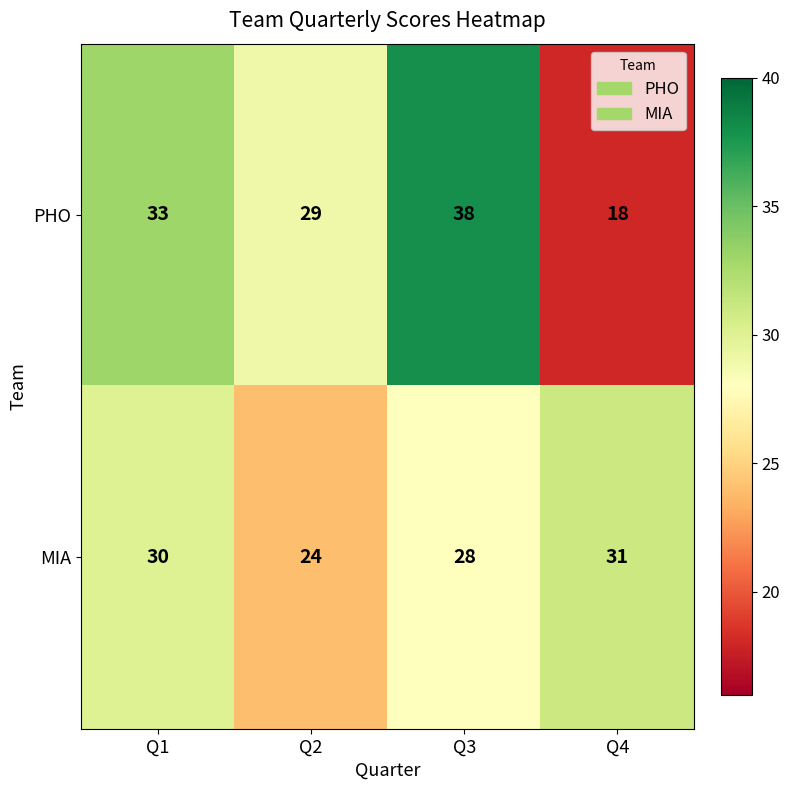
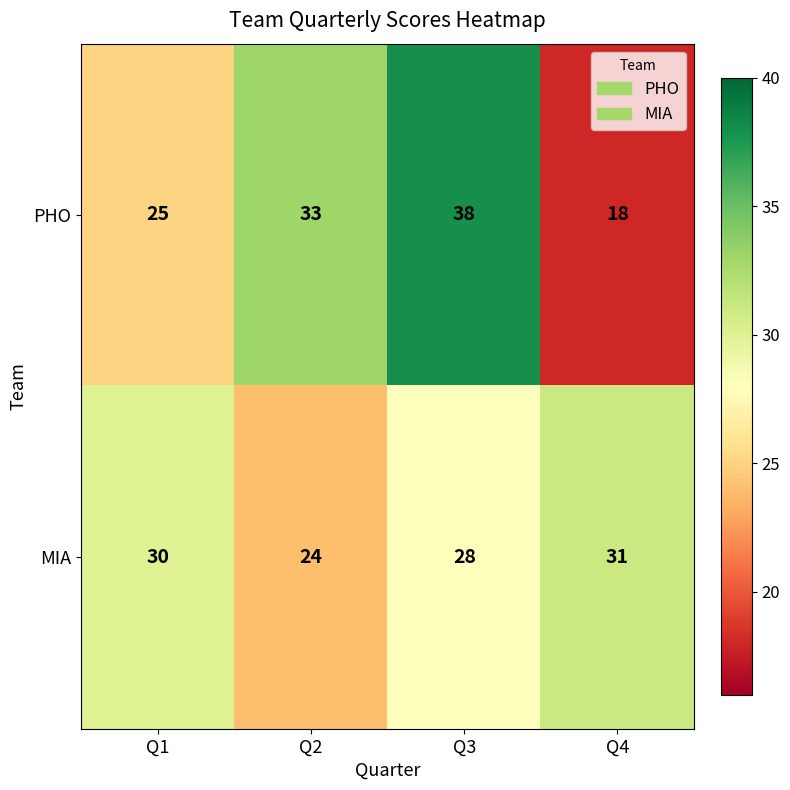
  {
    "PHO": {
-     "Q1": 33,
-     "Q2": 29,
+     "Q1": 25,
+     "Q2": 33,
      "Q3": 38,
      "Q4": 18
    },
    "MIA": {
      "Q1": 30,
      "Q2": 24,
      "Q3": 28,
      "Q4": 31
    }
  }
